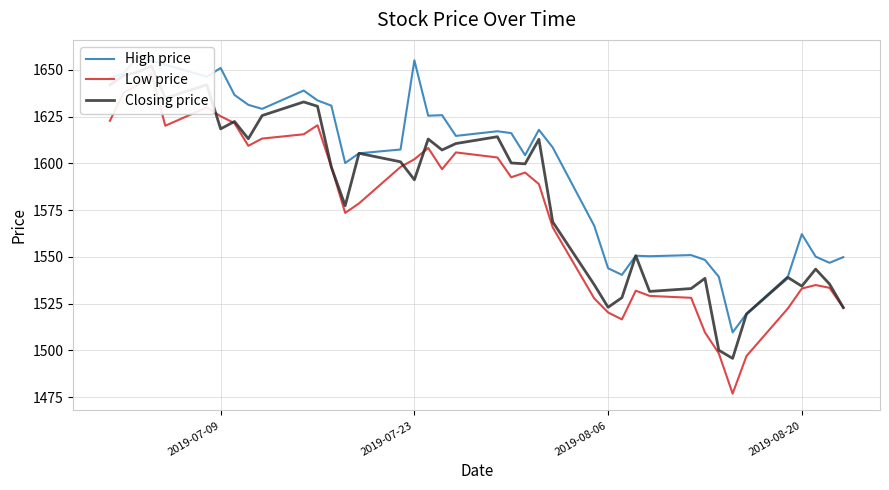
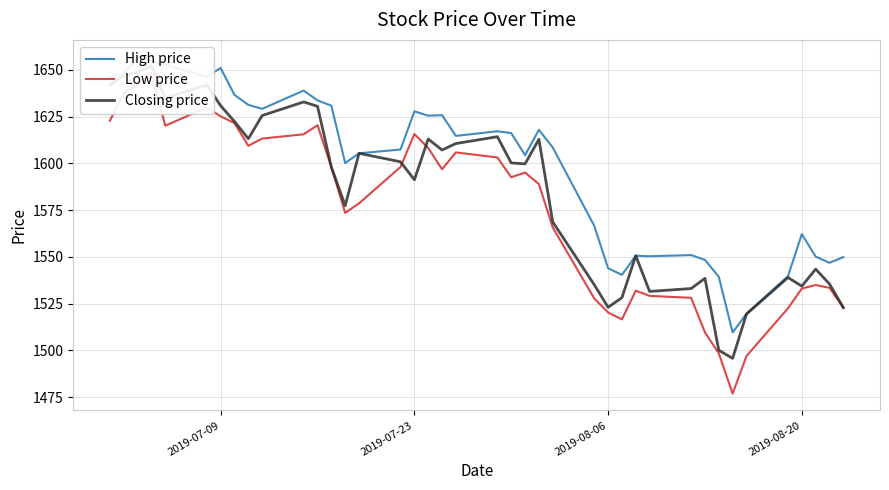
  {
    "High price": {
      "2019-07-09": 1651,
-     "2019-07-23": 1655,
+     "2019-07-23": 1628,
      "2019-08-06": 1544,
      "2019-08-20": 1562
    },
    "Low price": {
      "2019-07-09": 1625,
-     "2019-07-23": 1602,
+     "2019-07-23": 1616,
      "2019-08-06": 1520
    },
    "Closing price": {
-     "2019-07-09": 1618,
+     "2019-07-09": 1631,
      "2019-07-23": 1591,
      "2019-08-06": 1523
    }
  }
